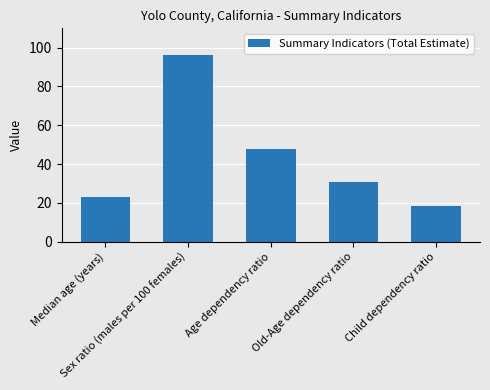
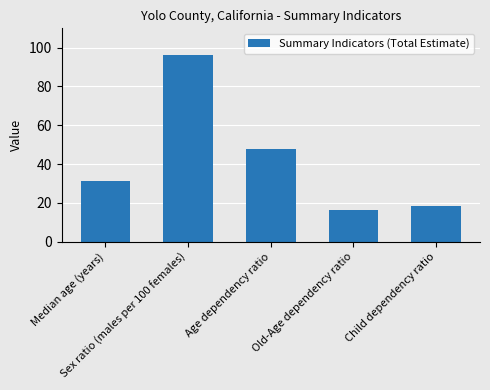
  {
-   "Median age (years)": 23,
+   "Median age (years)": 31,
    "Sex ratio (males per 100 females)": 96,
    "Age dependency ratio": 48,
-   "Old-Age dependency ratio": 31,
+   "Old-Age dependency ratio": 16,
    "Child dependency ratio": 19
  }
